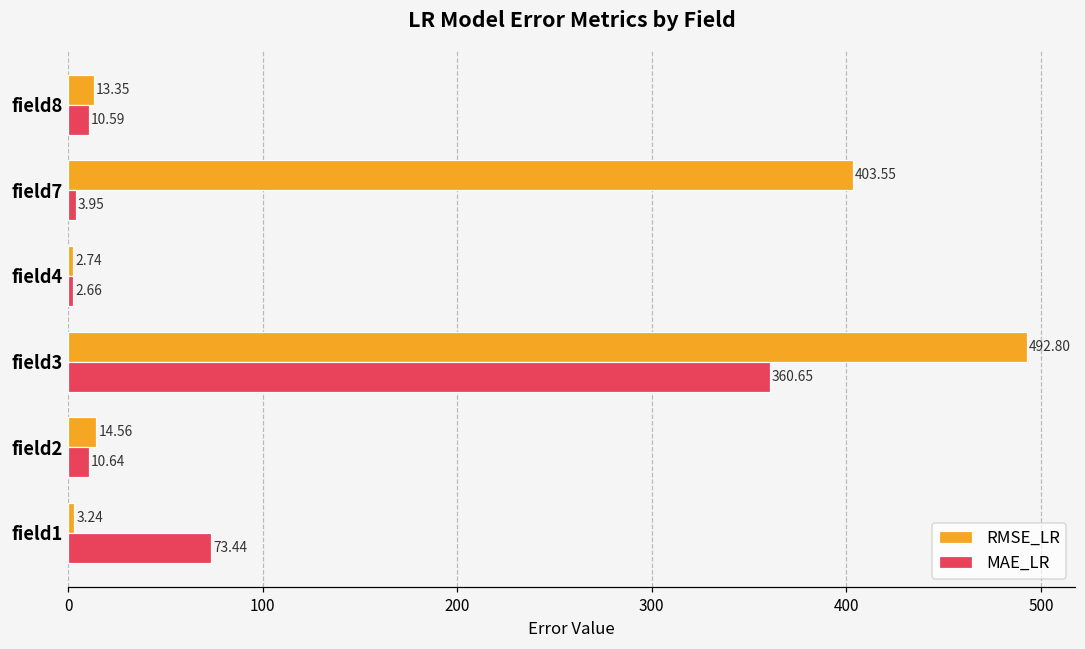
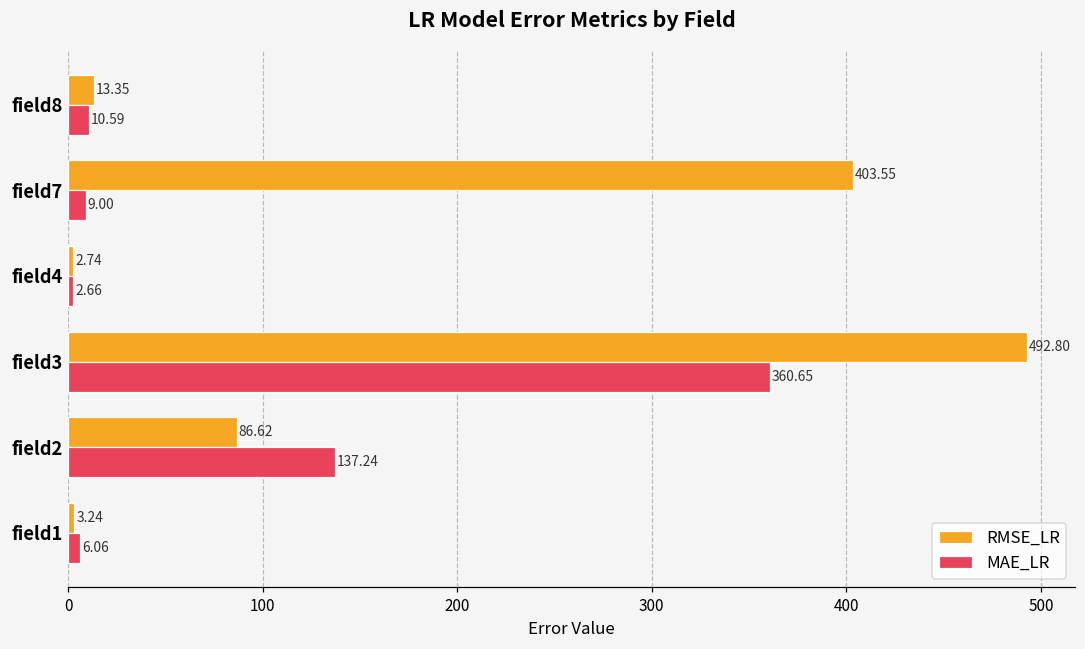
  {
    "RMSE_LR": {
      "field8": 13.35,
      "field7": 403.55,
      "field4": 2.74,
      "field3": 492.80,
-     "field2": 14.56,
+     "field2": 86.62,
      "field1": 3.24
    },
    "MAE_LR": {
      "field8": 10.59,
-     "field7": 3.95,
+     "field7": 9.00,
      "field4": 2.66,
      "field3": 360.65,
-     "field2": 10.64,
-     "field1": 73.44
+     "field2": 137.24,
+     "field1": 6.06
    }
  }
